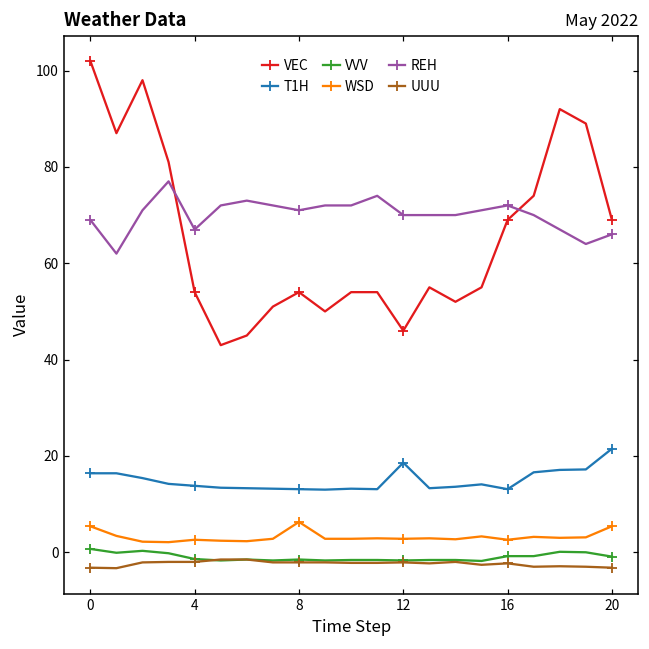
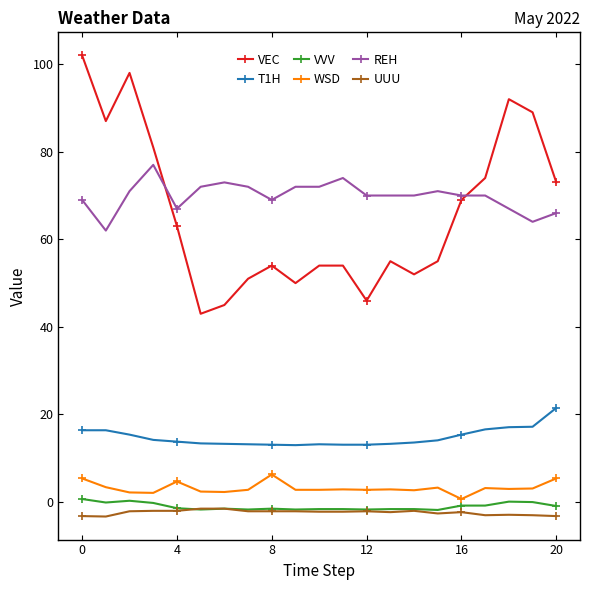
  {
    "VEC": {
      "0": 102,
-     "4": 54,
+     "4": 63,
      "8": 54,
      "12": 46,
      "16": 69,
-     "20": 69
+     "20": 73
    },
    "T1H": {
      "0": 16,
      "4": 14,
      "8": 13,
-     "12": 19,
-     "16": 13,
+     "12": 13,
+     "16": 15,
      "20": 22
    },
    "VVV": {
      "0": 1,
      "4": -1,
      "8": -2,
      "16": -1,
      "20": -1
    },
    "WSD": {
      "0": 5,
-     "4": 3,
+     "4": 5,
      "8": 6,
      "12": 3,
-     "16": 3,
+     "16": 1,
      "20": 5
    },
    "REH": {
      "0": 69,
      "4": 67,
-     "8": 71,
+     "8": 69,
      "12": 70,
-     "16": 72,
+     "16": 70,
      "20": 66
    },
    "UUU": {
      "0": -3,
      "4": -2,
      "8": -2,
      "16": -2,
      "20": -3
    }
  }
